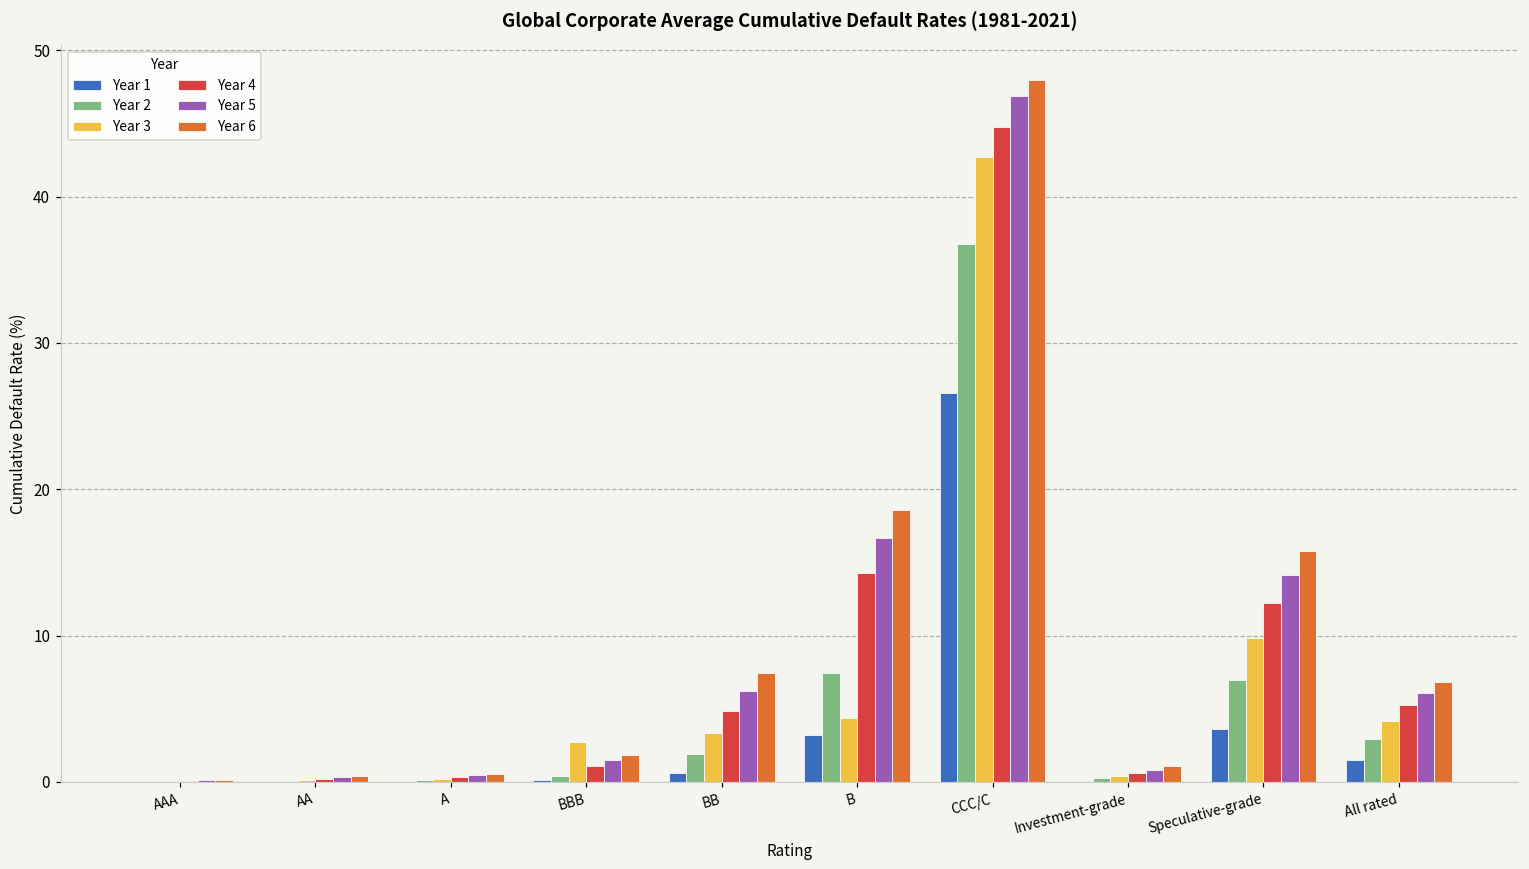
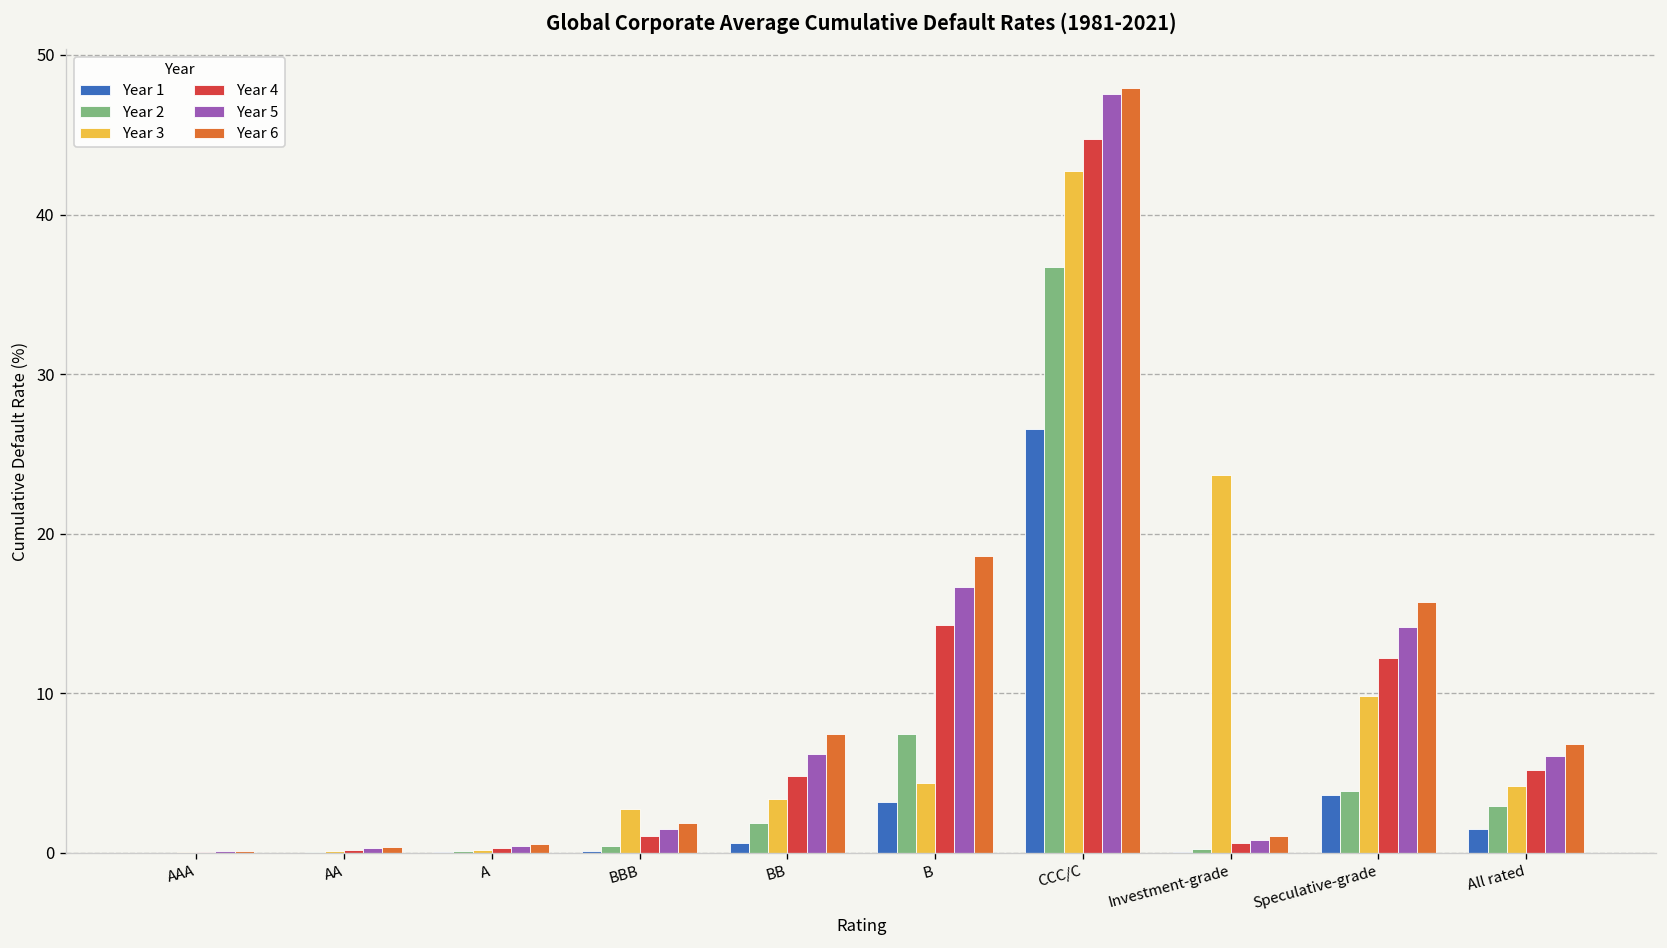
  {
    "Year 1": {
      "BB": 0.6,
      "B": 3.2,
      "CCC/C": 26.6,
      "Speculative-grade": 3.6,
      "All rated": 1.5
    },
    "Year 2": {
      "BBB": 0.4,
      "BB": 1.9,
      "B": 7.5,
      "CCC/C": 36.7,
      "Investment-grade": 0.2,
-     "Speculative-grade": 7.0,
+     "Speculative-grade": 3.9,
      "All rated": 2.9
    },
    "Year 3": {
      "A": 0.2,
      "BBB": 2.8,
      "BB": 3.4,
      "B": 4.4,
      "CCC/C": 42.7,
-     "Investment-grade": 0.4,
+     "Investment-grade": 23.7,
      "Speculative-grade": 9.9,
      "All rated": 4.2
    },
    "Year 5": {
      "AA": 0.3,
      "A": 0.4,
      "BBB": 1.5,
      "BB": 6.2,
      "B": 16.7,
-     "CCC/C": 46.9,
+     "CCC/C": 47.6,
      "Investment-grade": 0.8,
      "Speculative-grade": 14.2,
      "All rated": 6.1
    }
  }
